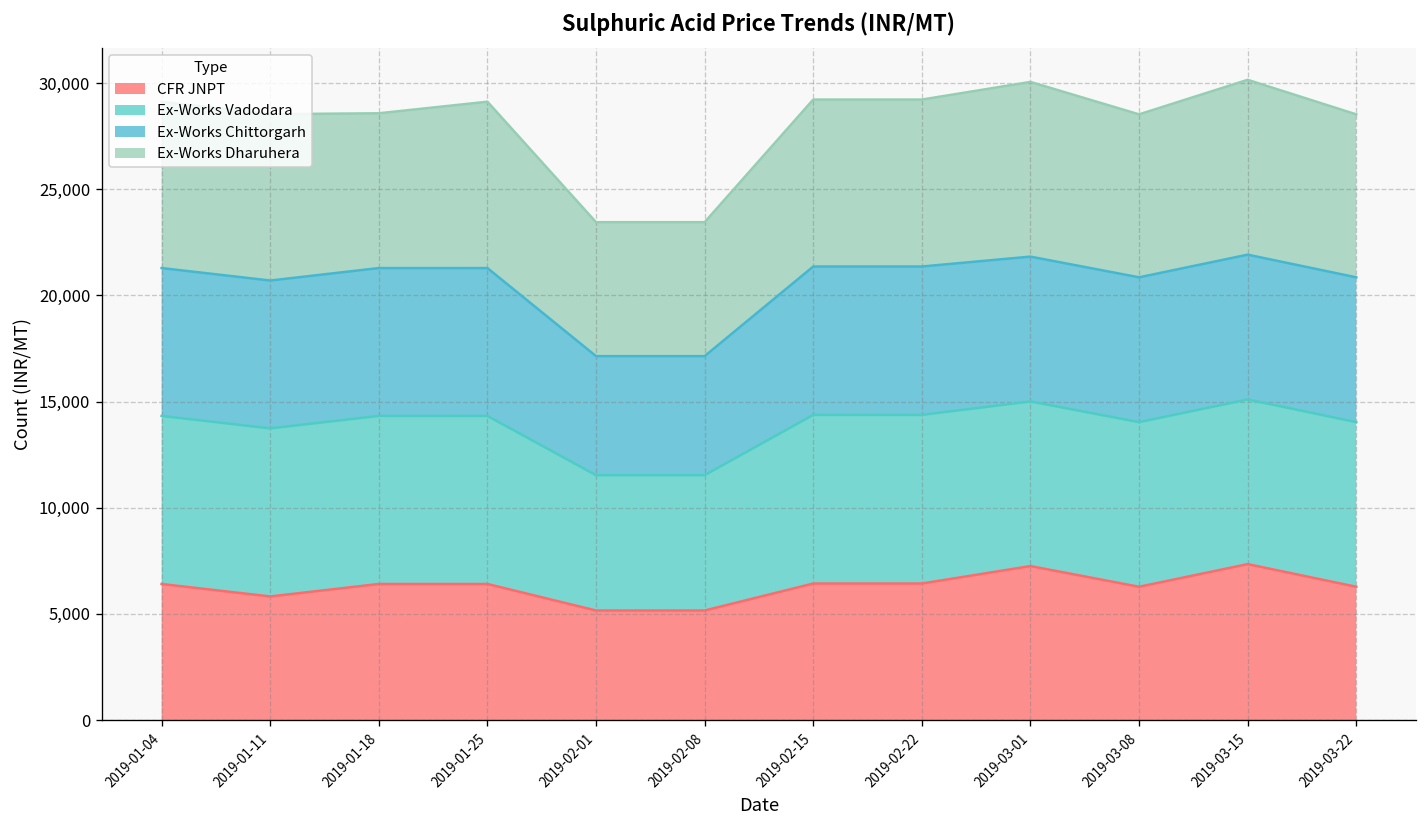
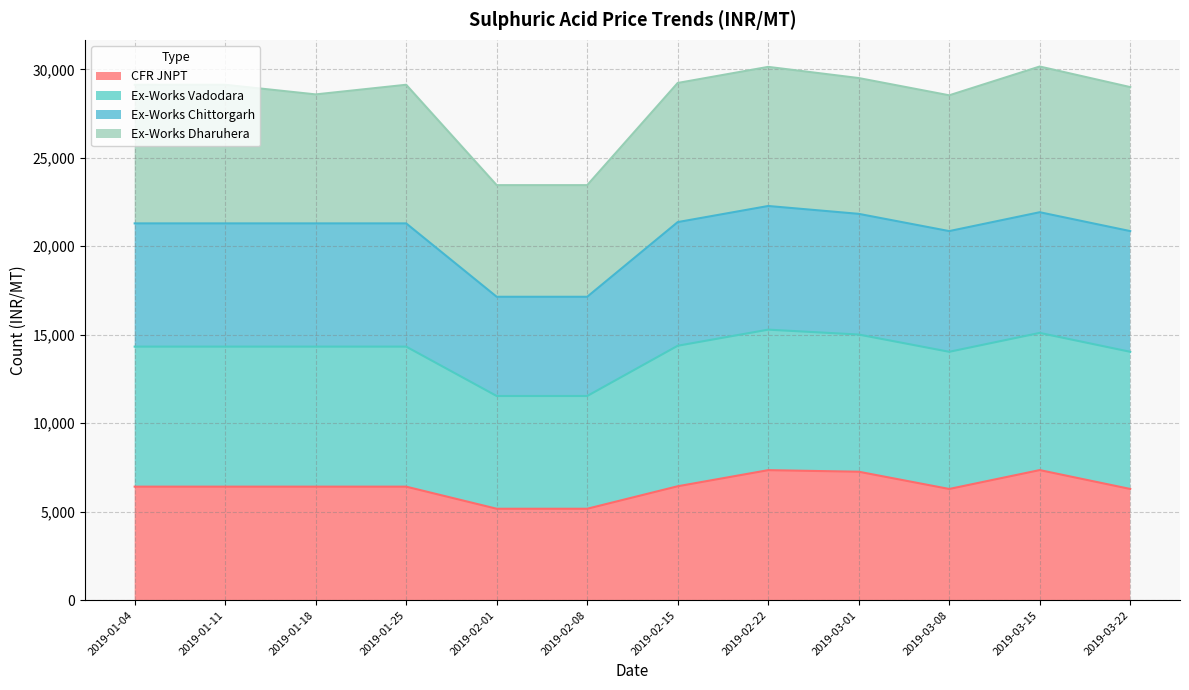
  {
    "CFR JNPT": {
      "2019-01-04": "6,400",
-     "2019-01-11": "5,800",
+     "2019-01-11": "6,400",
      "2019-01-18": "6,400",
      "2019-01-25": "6,400",
      "2019-02-01": "5,200",
      "2019-02-08": "5,200",
      "2019-02-15": "6,400",
-     "2019-02-22": "6,400",
+     "2019-02-22": "7,300",
      "2019-03-01": "7,300",
      "2019-03-08": "6,300",
      "2019-03-15": "7,300",
      "2019-03-22": "6,300"
    },
    "Ex-Works Dharuhera": {
      "2019-01-18": "7,300",
      "2019-01-25": "7,800",
      "2019-02-01": "6,300",
      "2019-02-08": "6,300",
      "2019-02-15": "7,900",
      "2019-02-22": "7,900",
-     "2019-03-01": "8,200",
+     "2019-03-01": "7,700",
      "2019-03-08": "7,700",
      "2019-03-15": "8,200",
-     "2019-03-22": "7,700"
+     "2019-03-22": "8,100"
    }
  }
